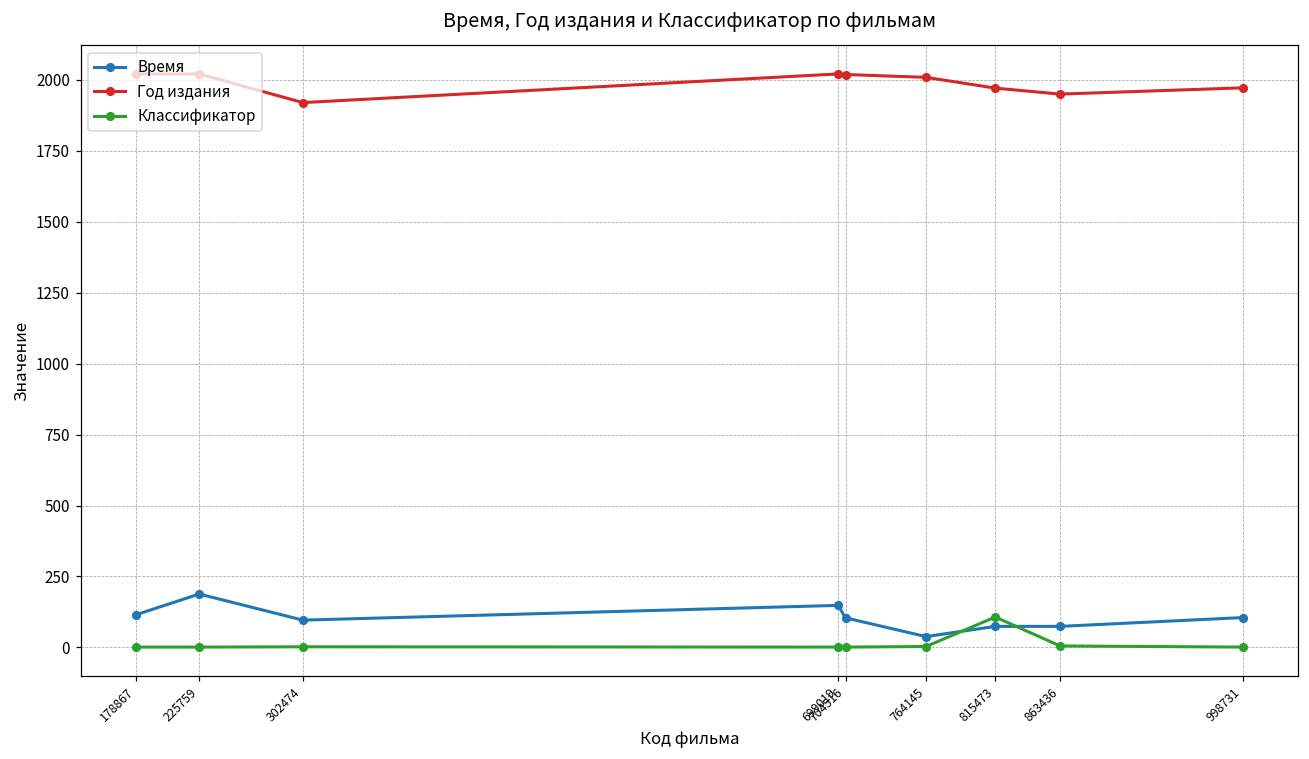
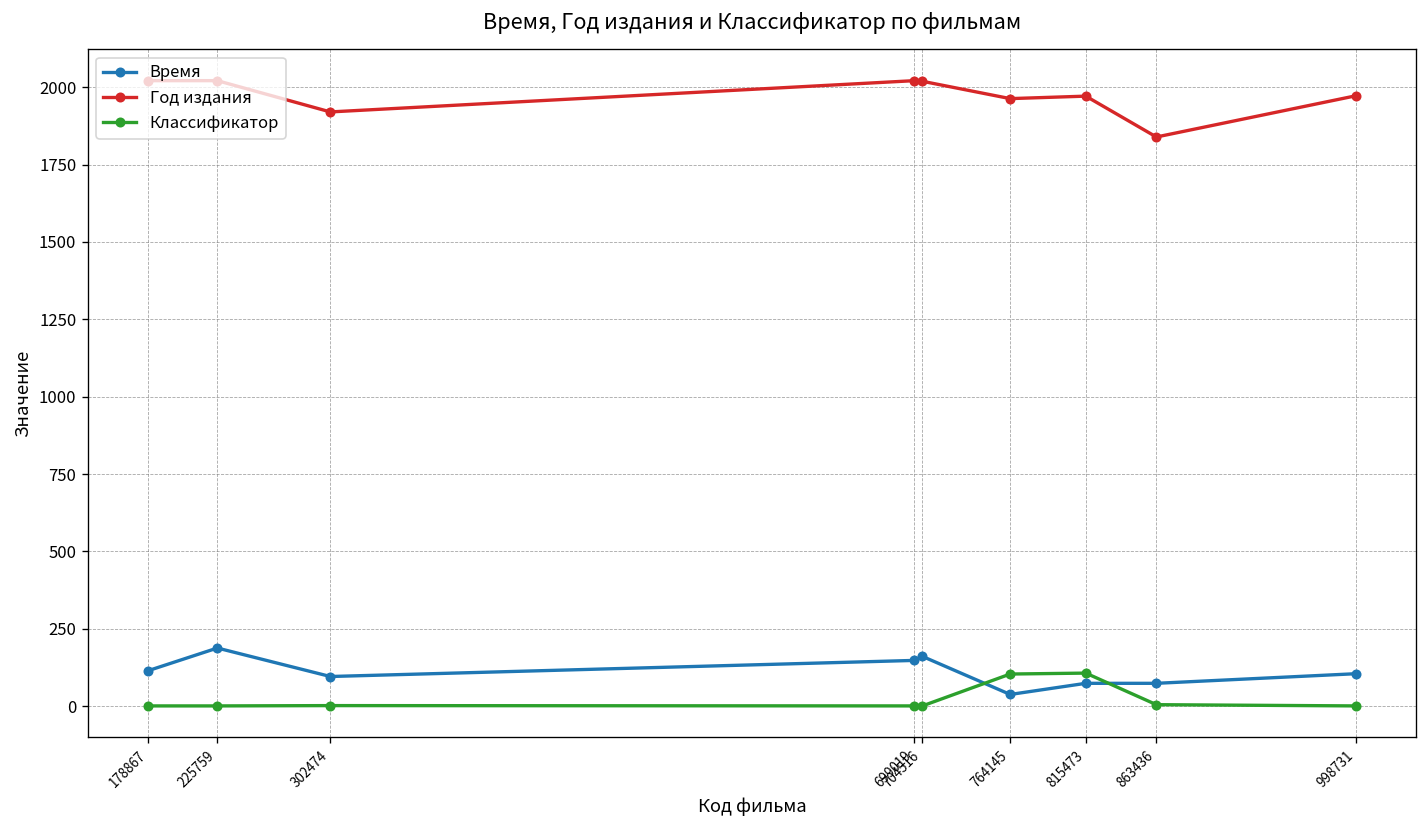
  {
    "Время": {
      "178867": 120,
      "225759": 190,
      "302474": 100,
      "699019": 150,
-     "704516": 100,
+     "704516": 160,
      "764145": 40,
      "815473": 70,
      "863436": 70,
      "998731": 110
    },
    "Год издания": {
      "302474": 1920,
      "699019": 2020,
      "704516": 2020,
-     "764145": 2010,
+     "764145": 1960,
      "815473": 1970,
-     "863436": 1950,
+     "863436": 1840,
      "998731": 1970
    },
    "Классификатор": {
      "178867": 0,
      "225759": 0,
      "302474": 0,
      "699019": 0,
      "704516": 0,
-     "764145": 0,
+     "764145": 100,
      "815473": 110,
      "863436": 10,
      "998731": 0
    }
  }
